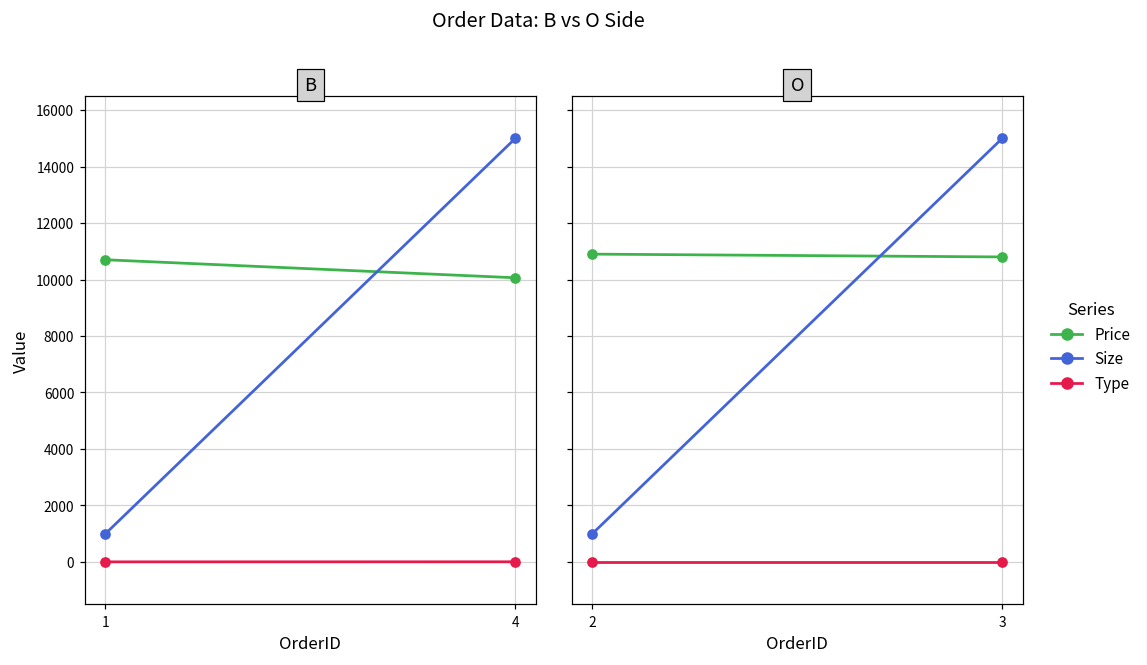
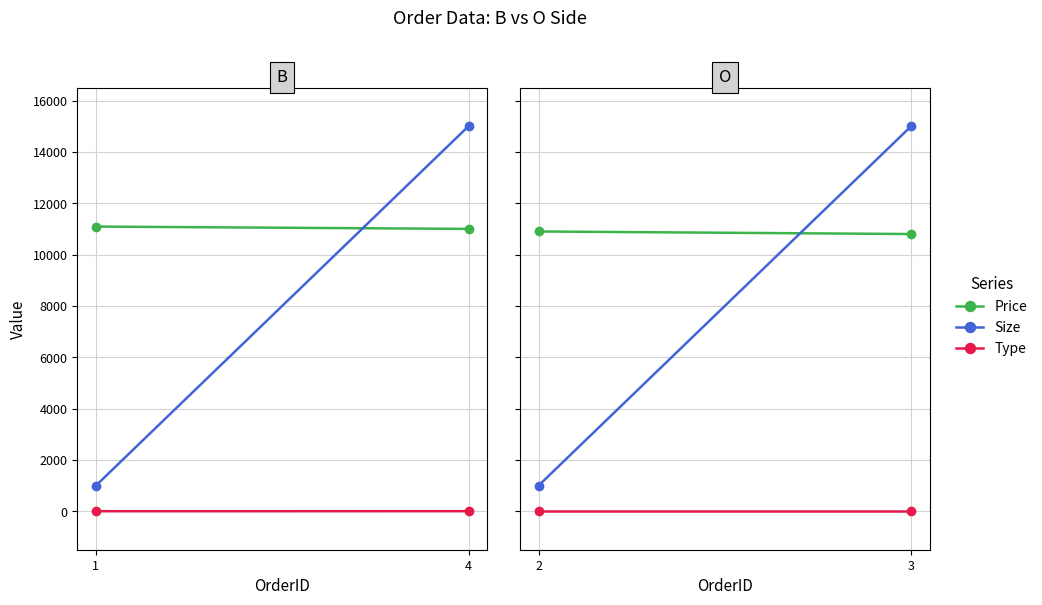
  {
    "B": {
      "Price": {
-       "1": 10700,
-       "4": 10100
+       "1": 11100,
+       "4": 11000
      },
      "Size": {
        "1": 1000,
        "4": 15000
      },
      "Type": {
        "1": 0,
        "4": 0
      }
    }
  }
